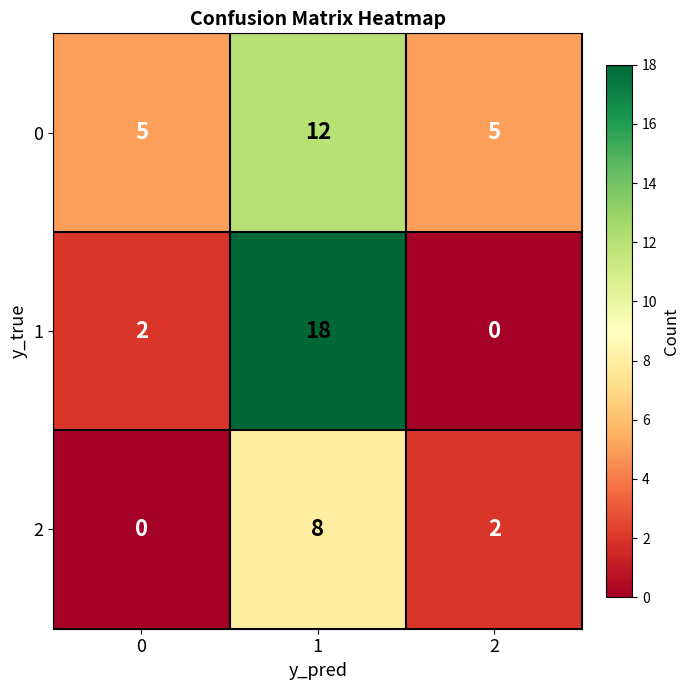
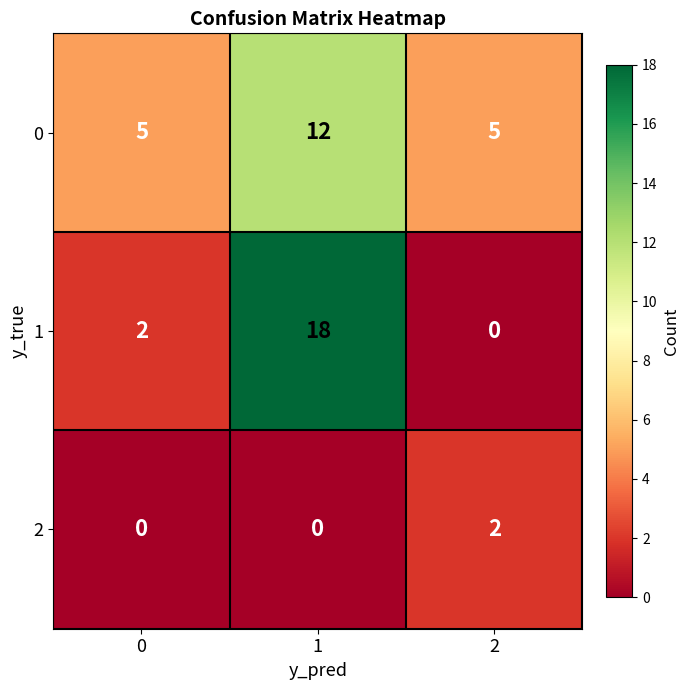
  {
    "0": {
      "0": 5,
      "1": 12,
      "2": 5
    },
    "1": {
      "0": 2,
      "1": 18,
      "2": 0
    },
    "2": {
      "0": 0,
-     "1": 8,
+     "1": 0,
      "2": 2
    }
  }
